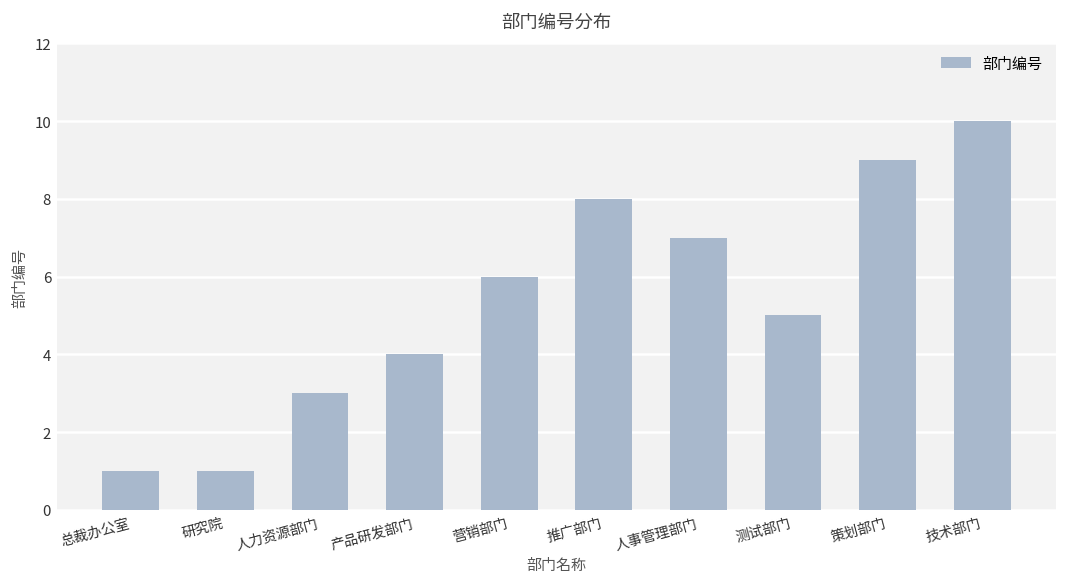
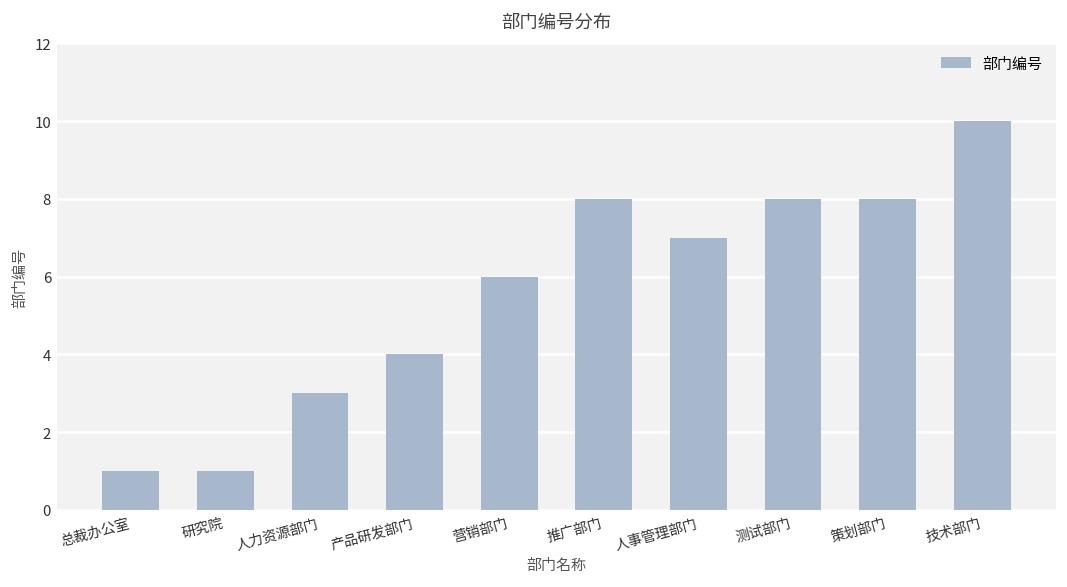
  {
    "总裁办公室": 1,
    "研究院": 1,
    "人力资源部门": 3,
    "产品研发部门": 4,
    "营销部门": 6,
    "推广部门": 8,
    "人事管理部门": 7,
-   "测试部门": 5,
-   "策划部门": 9,
+   "测试部门": 8,
+   "策划部门": 8,
    "技术部门": 10
  }
